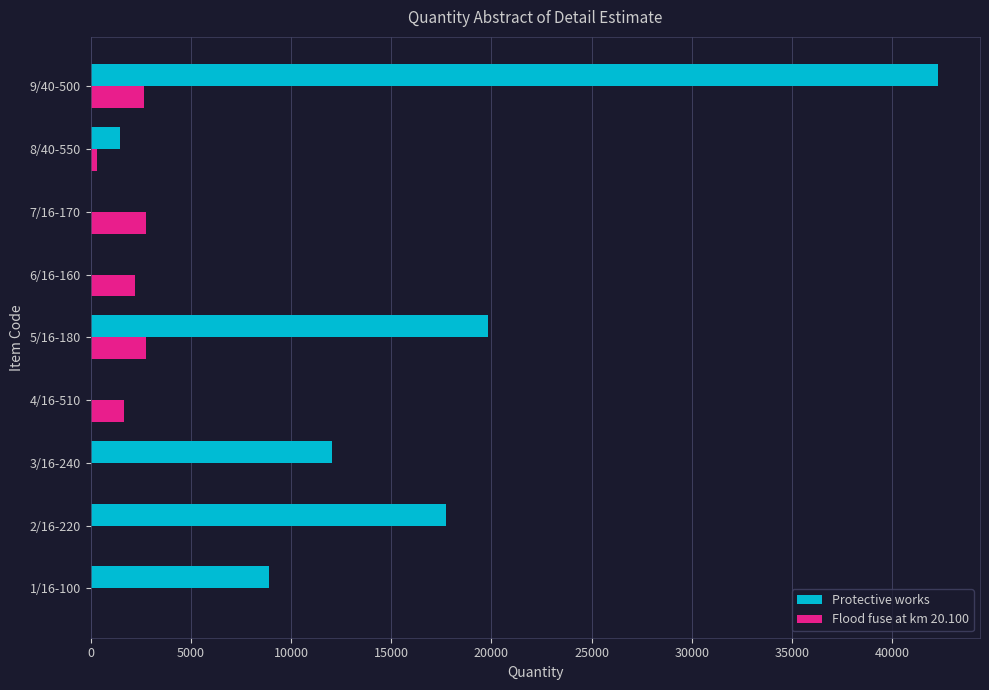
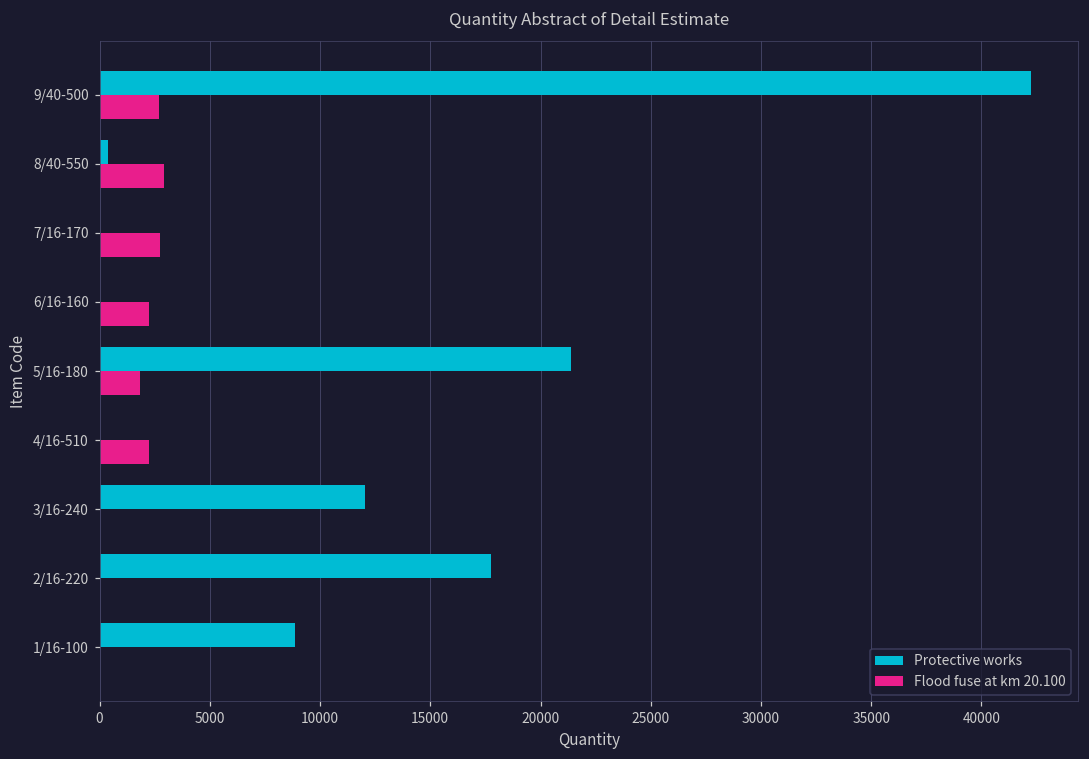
  {
    "Protective works": {
      "9/40-500": 42300,
-     "8/40-550": 1500,
+     "8/40-550": 400,
      "7/16-170": 0,
      "6/16-160": 0,
-     "5/16-180": 19800,
+     "5/16-180": 21400,
      "4/16-510": 0,
      "3/16-240": 12100,
      "2/16-220": 17700,
      "1/16-100": 8900
    },
    "Flood fuse at km 20.100": {
      "9/40-500": 2700,
-     "8/40-550": 300,
+     "8/40-550": 2900,
      "7/16-170": 2800,
      "6/16-160": 2200,
-     "5/16-180": 2800,
-     "4/16-510": 1700,
+     "5/16-180": 1800,
+     "4/16-510": 2200,
      "3/16-240": 0,
      "2/16-220": 0,
      "1/16-100": 0
    }
  }
